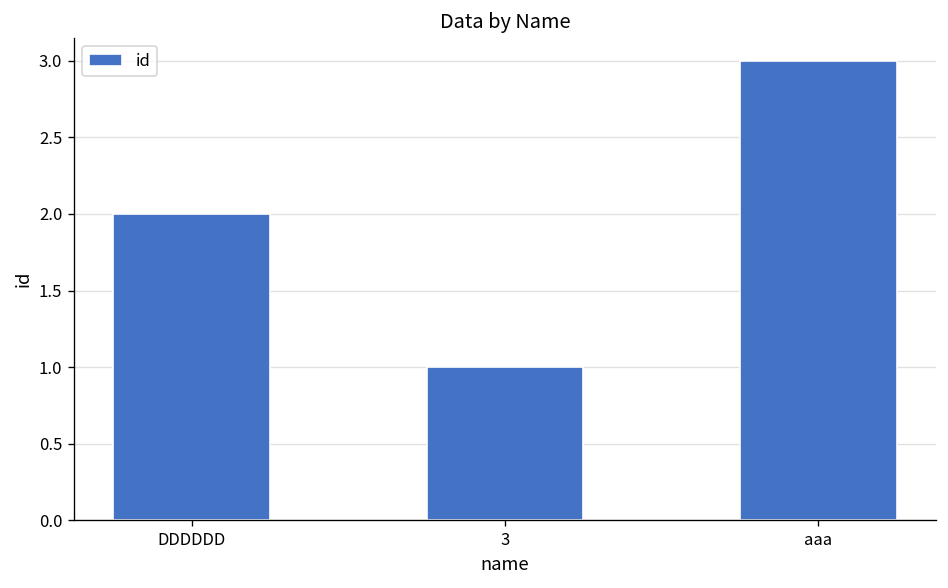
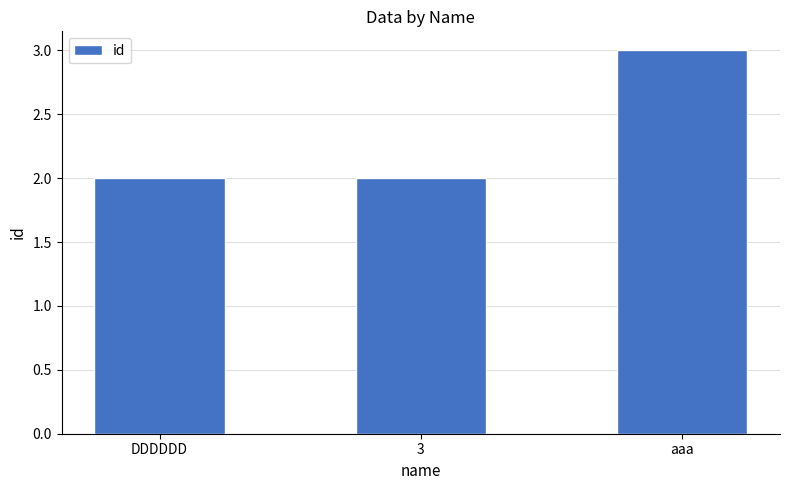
  {
    "DDDDDD": 2,
-   "3": 1,
+   "3": 2,
    "aaa": 3
  }
